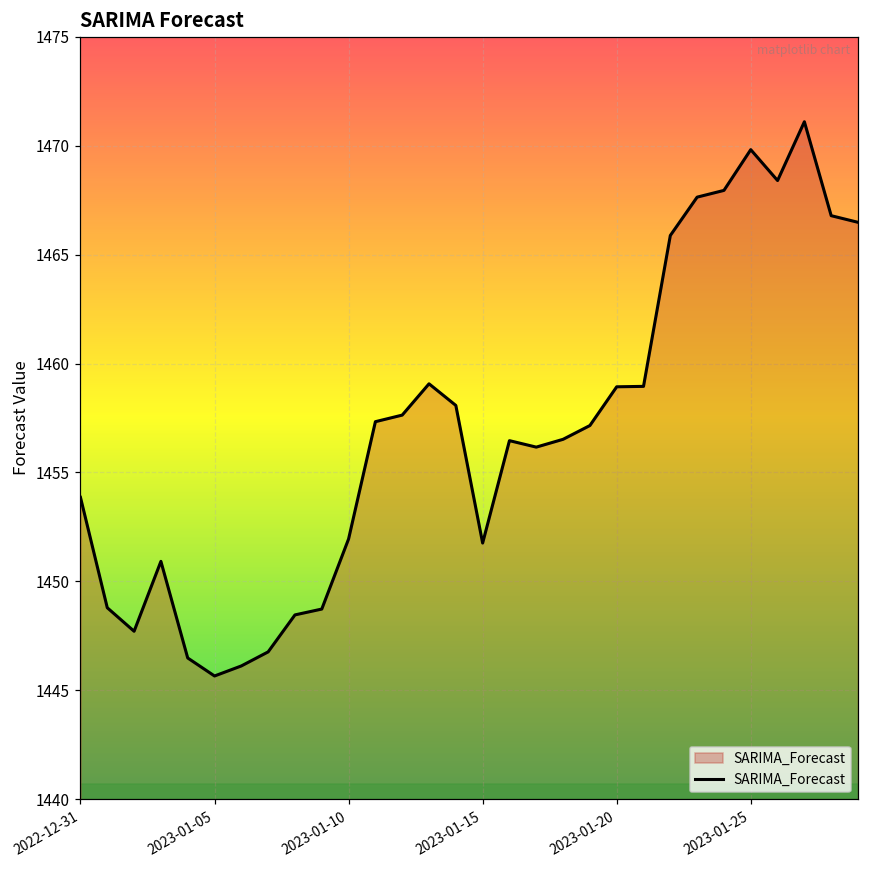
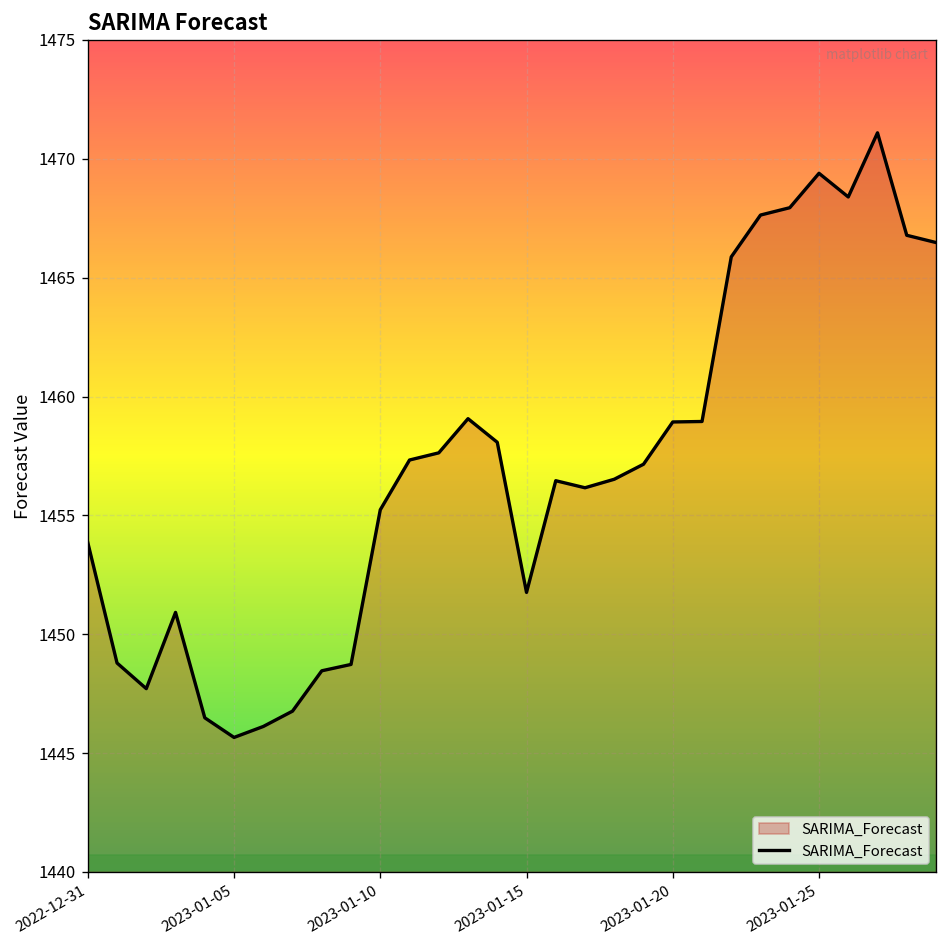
  {
    "2022-12-31": 1453.9,
    "2023-01-05": 1445.7,
-   "2023-01-10": 1451.9,
+   "2023-01-10": 1455.2,
    "2023-01-15": 1451.8,
    "2023-01-20": 1458.9,
-   "2023-01-25": 1469.8
+   "2023-01-25": 1469.4
  }
